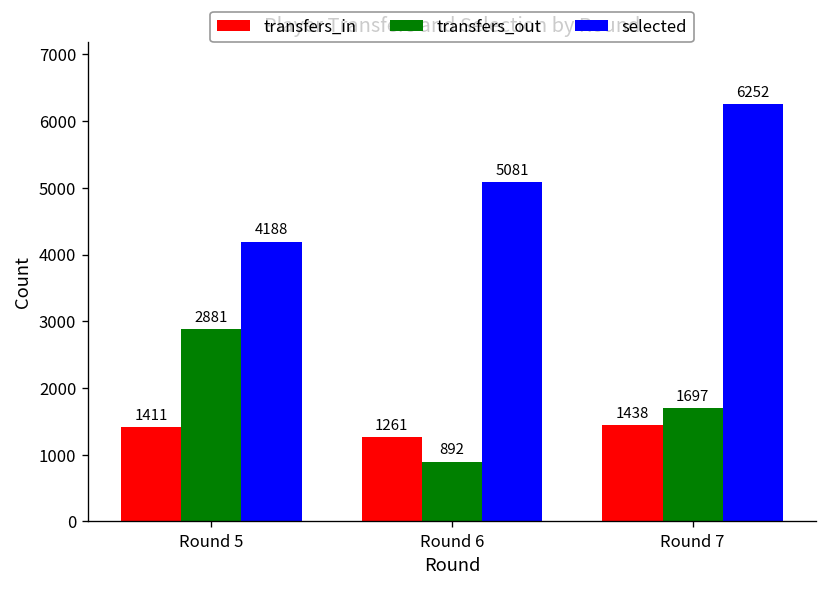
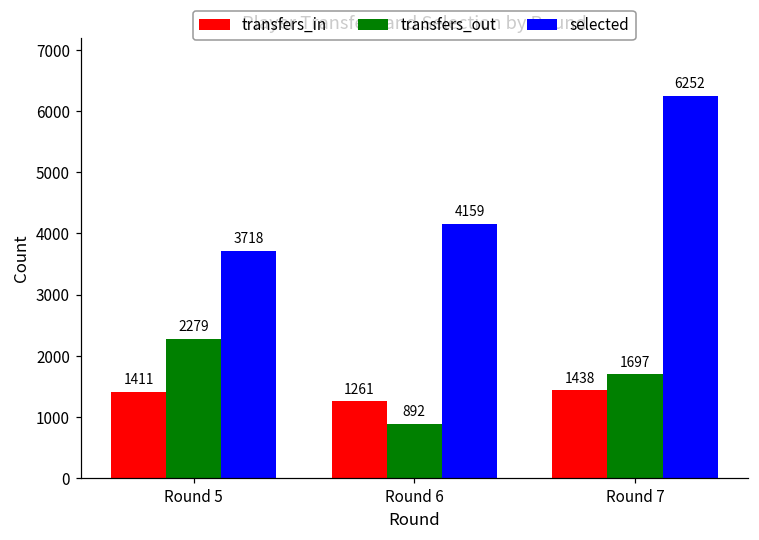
  {
    "transfers_in": {
      "Round 5": 1411,
      "Round 6": 1261,
      "Round 7": 1438
    },
    "transfers_out": {
-     "Round 5": 2881,
+     "Round 5": 2279,
      "Round 6": 892,
      "Round 7": 1697
    },
    "selected": {
-     "Round 5": 4188,
-     "Round 6": 5081,
+     "Round 5": 3718,
+     "Round 6": 4159,
      "Round 7": 6252
    }
  }
